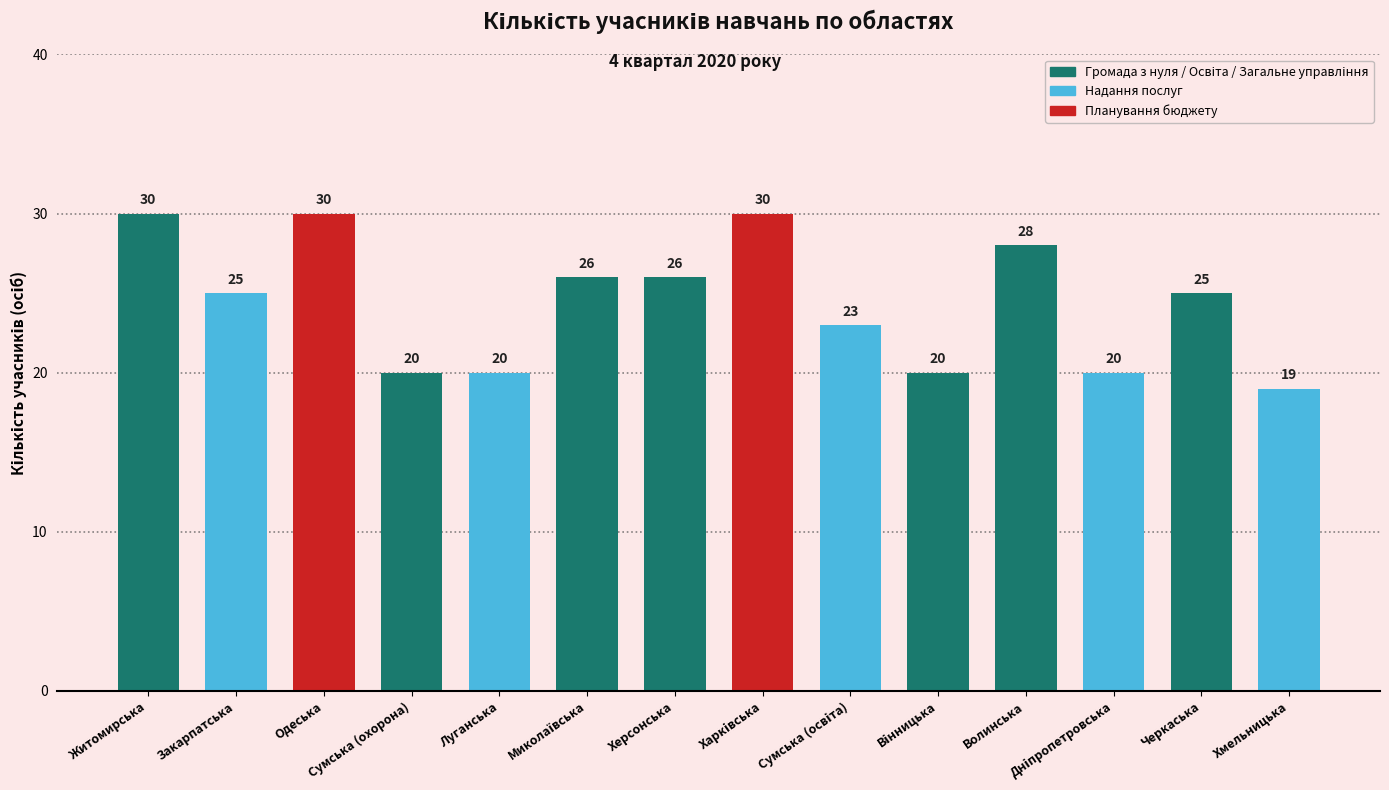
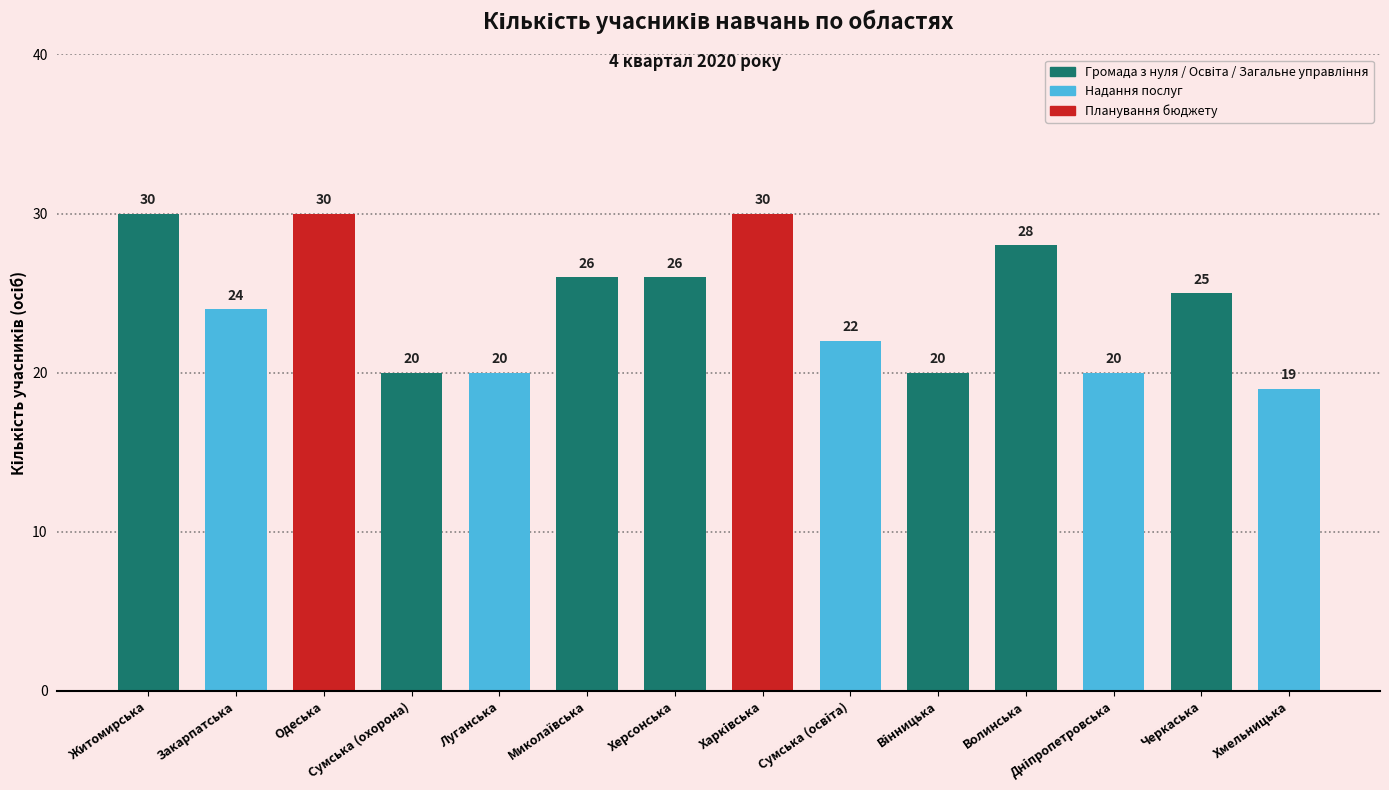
  {
    "Житомирська": 30,
-   "Закарпатська": 25,
+   "Закарпатська": 24,
    "Одеська": 30,
    "Сумська (охорона)": 20,
    "Луганська": 20,
    "Миколаївська": 26,
    "Херсонська": 26,
    "Харківська": 30,
-   "Сумська (освіта)": 23,
+   "Сумська (освіта)": 22,
    "Вінницька": 20,
    "Волинська": 28,
    "Дніпропетровська": 20,
    "Черкаська": 25,
    "Хмельницька": 19
  }
